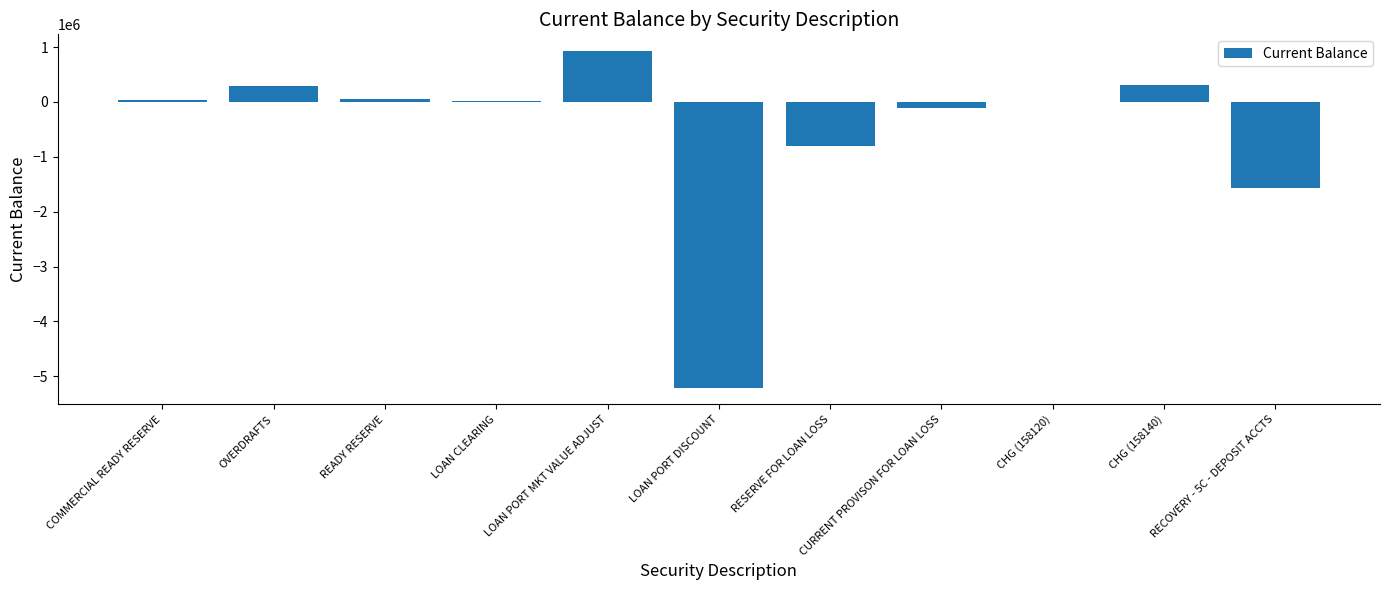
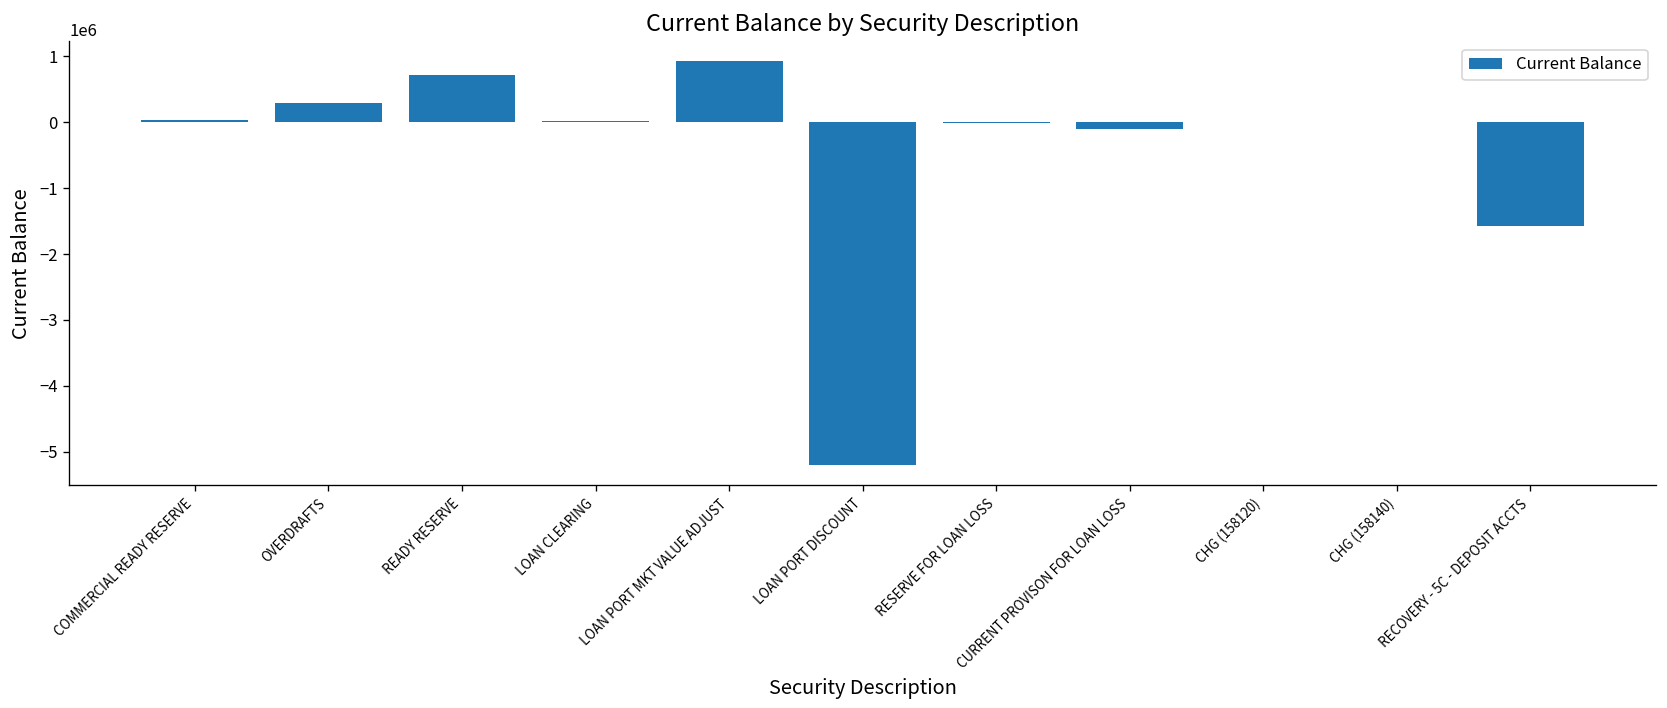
  {
    "OVERDRAFTS": 300000,
-   "READY RESERVE": 100000,
+   "READY RESERVE": 700000,
    "LOAN PORT MKT VALUE ADJUST": 900000,
    "LOAN PORT DISCOUNT": -5200000,
-   "RESERVE FOR LOAN LOSS": -800000,
+   "RESERVE FOR LOAN LOSS": 0,
    "CURRENT PROVISON FOR LOAN LOSS": -100000,
-   "CHG (158140)": 300000,
+   "CHG (158140)": 0,
    "RECOVERY - 5C - DEPOSIT ACCTS": -1600000
  }
